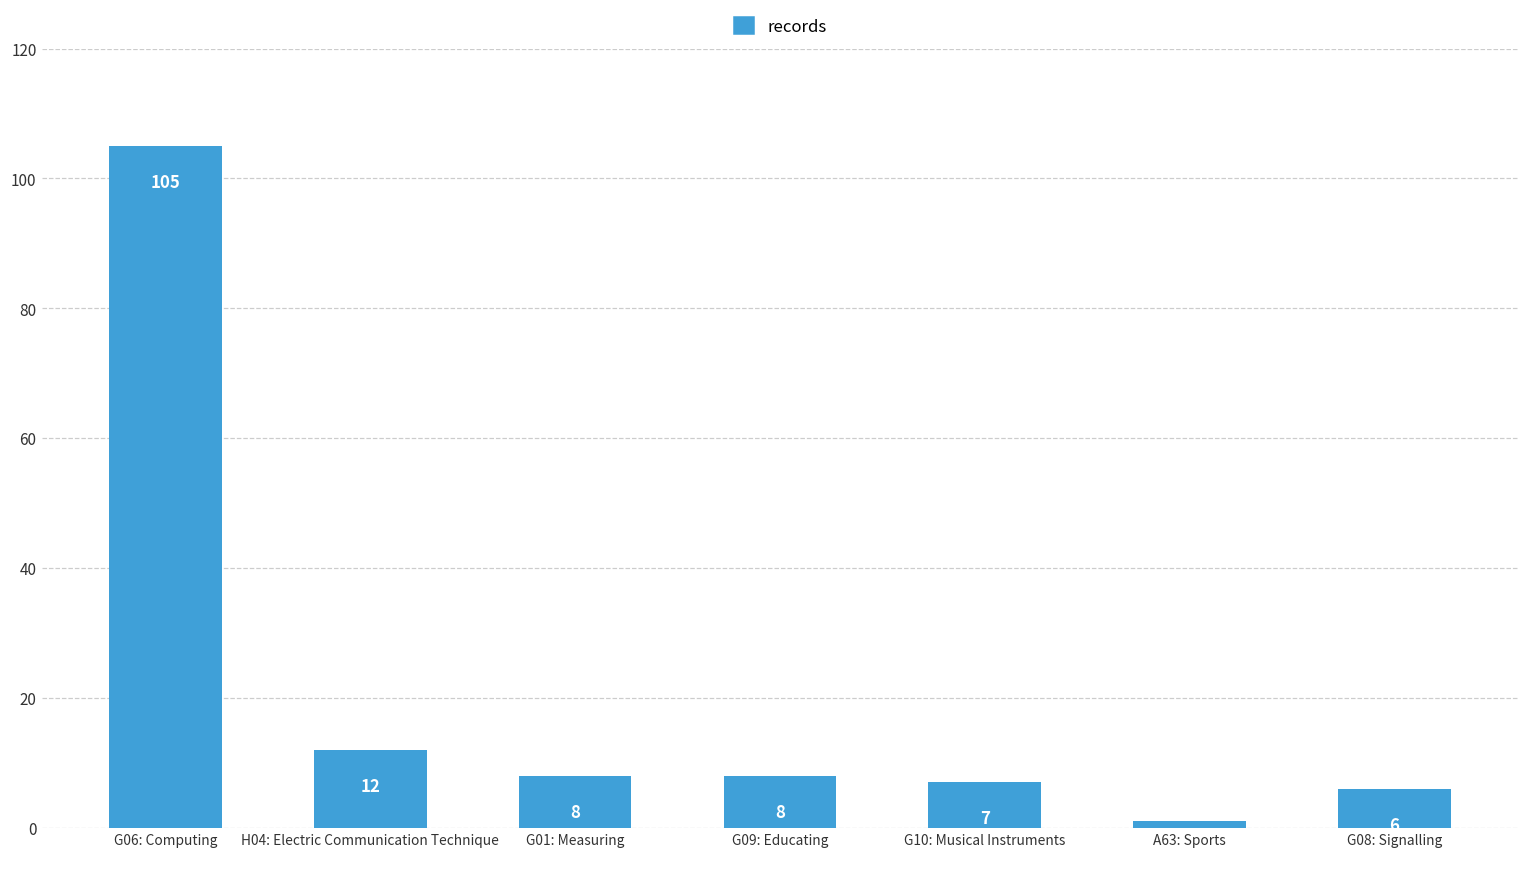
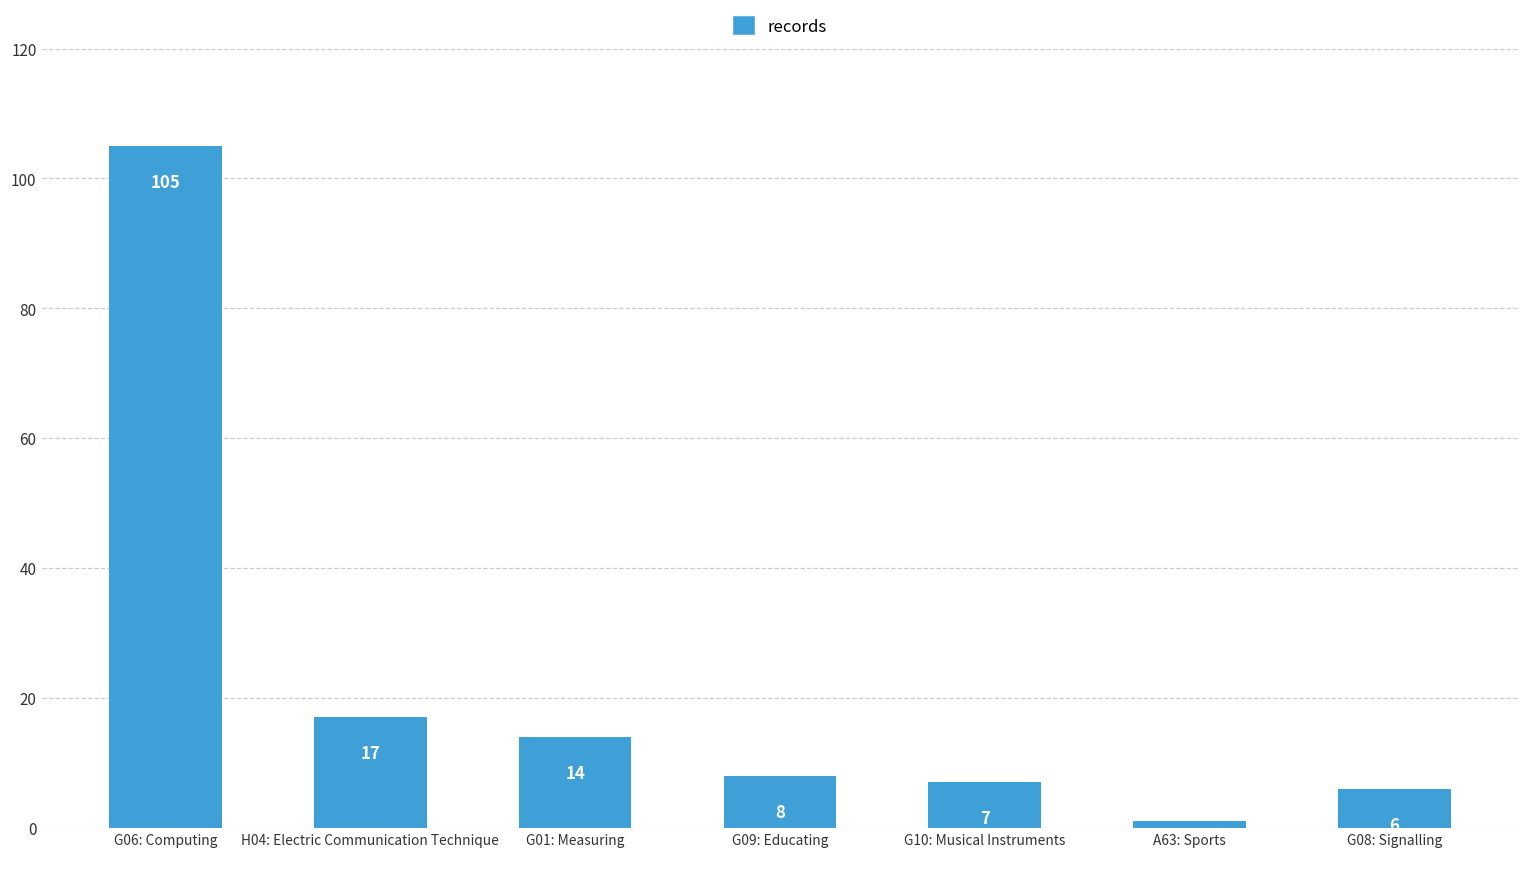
  {
    "G06: Computing": 105,
-   "H04: Electric Communication Technique": 12,
-   "G01: Measuring": 8,
+   "H04: Electric Communication Technique": 17,
+   "G01: Measuring": 14,
    "G09: Educating": 8,
    "G10: Musical Instruments": 7,
    "G08: Signalling": 6
  }
